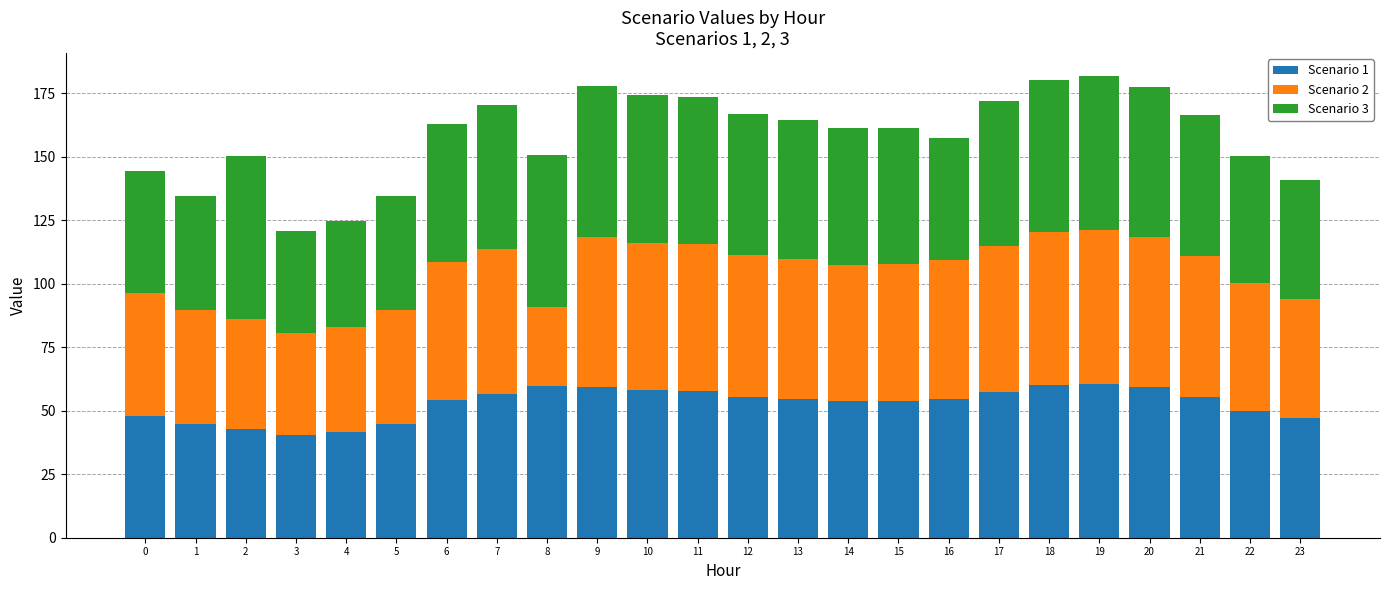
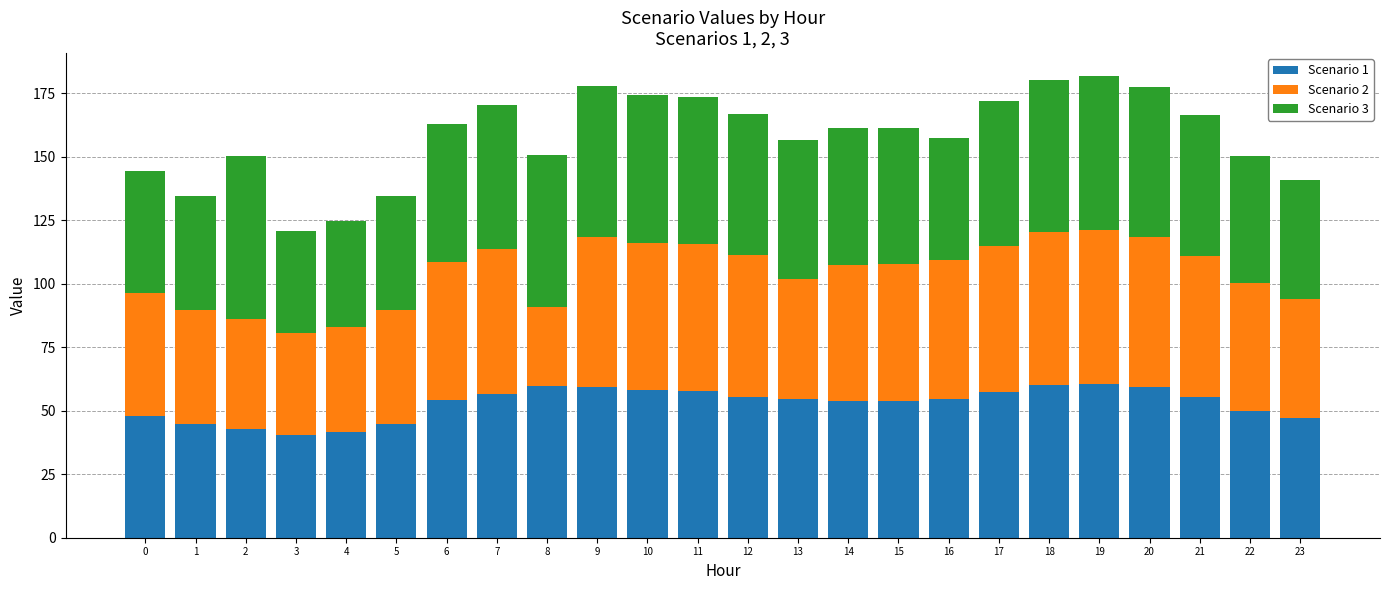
  {
    "Scenario 1": {
      "0": 48,
      "1": 45,
      "2": 43,
      "3": 40,
      "4": 41,
      "5": 45,
      "6": 54,
      "7": 57,
      "8": 60,
      "9": 59,
      "10": 58,
      "11": 58,
      "12": 56,
      "13": 55,
      "14": 54,
      "15": 54,
      "16": 55,
      "17": 57,
      "18": 60,
      "19": 61,
      "20": 59,
      "21": 55,
      "22": 50,
      "23": 47
    },
    "Scenario 2": {
      "0": 48,
      "1": 45,
      "2": 43,
      "3": 40,
      "4": 41,
      "5": 45,
      "6": 54,
      "7": 57,
      "8": 31,
      "9": 59,
      "10": 58,
      "11": 58,
      "12": 56,
-     "13": 55,
+     "13": 47,
      "14": 54,
      "15": 54,
      "16": 55,
      "17": 57,
      "18": 60,
      "19": 61,
      "20": 59,
      "21": 55,
      "22": 50,
      "23": 47
    },
    "Scenario 3": {
      "0": 48,
      "1": 45,
      "2": 64,
      "3": 40,
      "4": 41,
      "5": 45,
      "6": 54,
      "7": 57,
      "8": 60,
      "9": 59,
      "10": 58,
      "11": 58,
      "12": 56,
      "13": 55,
      "14": 54,
      "15": 54,
      "16": 48,
      "17": 57,
      "18": 60,
      "19": 61,
      "20": 59,
      "21": 55,
      "22": 50,
      "23": 47
    }
  }
